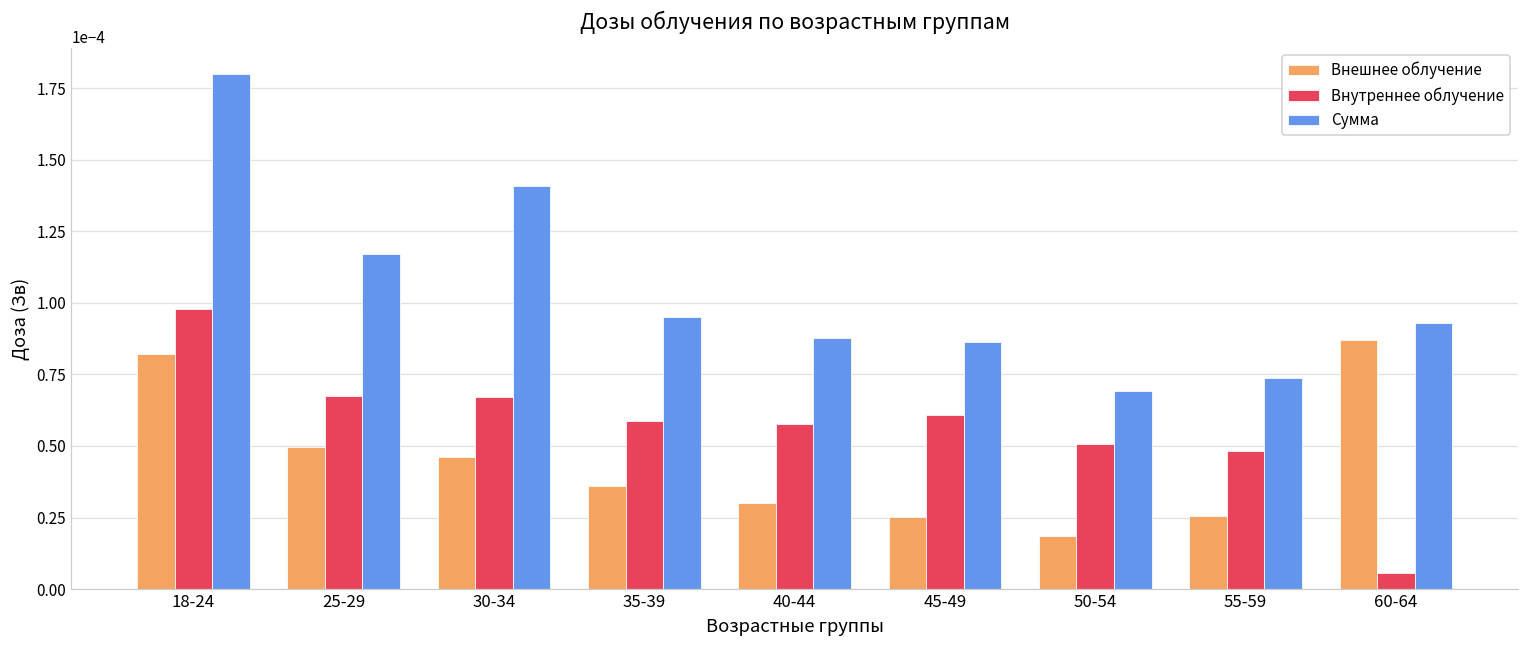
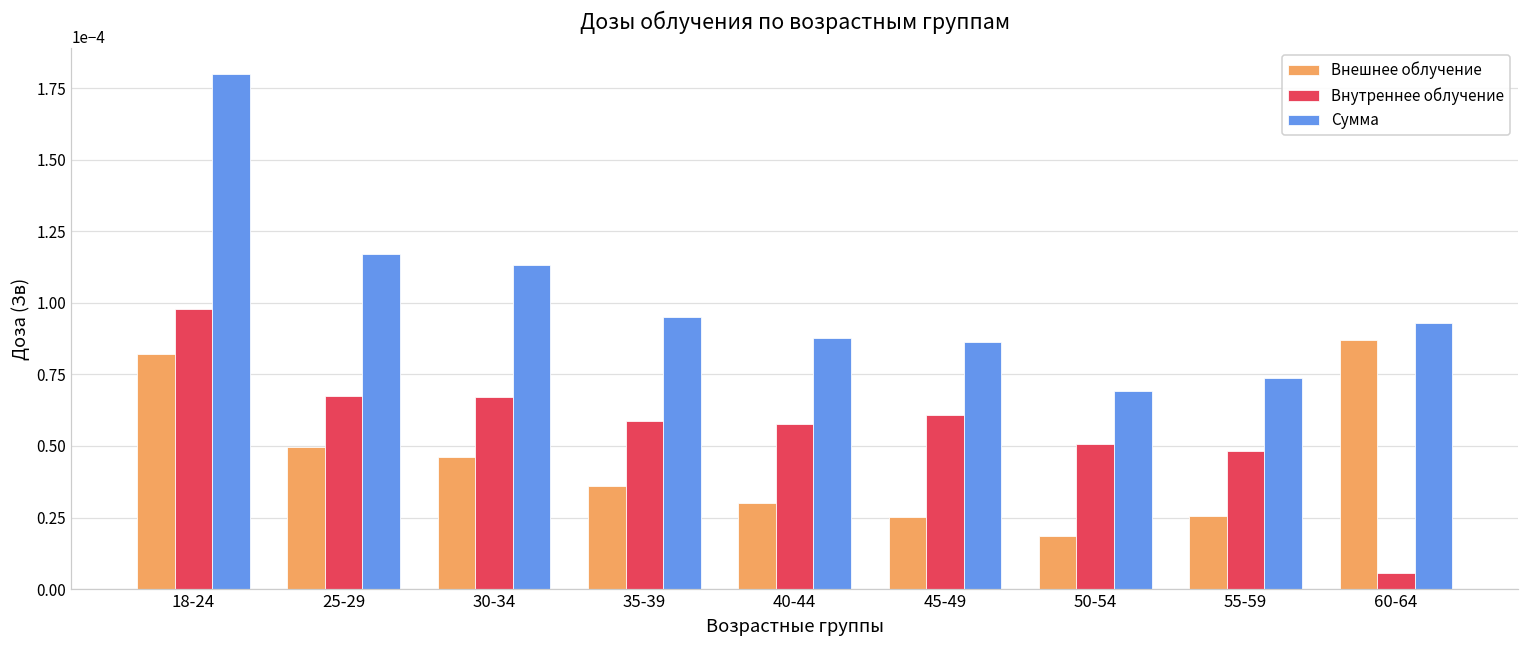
  {
    "Внешнее облучение": {
      "18-24": 0.000082,
      "25-29": 0.000050,
      "30-34": 0.000046,
      "35-39": 0.000036,
      "40-44": 0.000030,
      "45-49": 0.000025,
      "50-54": 0.000019,
      "55-59": 0.000026,
      "60-64": 0.000087
    },
    "Внутреннее облучение": {
      "18-24": 0.000098,
      "25-29": 0.000068,
      "30-34": 0.000067,
      "35-39": 0.000059,
      "40-44": 0.000058,
      "45-49": 0.000061,
      "50-54": 0.000051,
      "55-59": 0.000048,
      "60-64": 0.000006
    },
    "Сумма": {
      "18-24": 0.000180,
      "25-29": 0.000117,
-     "30-34": 0.000141,
+     "30-34": 0.000113,
      "35-39": 0.000095,
      "40-44": 0.000088,
      "45-49": 0.000086,
      "50-54": 0.000069,
      "55-59": 0.000074,
      "60-64": 0.000093
    }
  }
